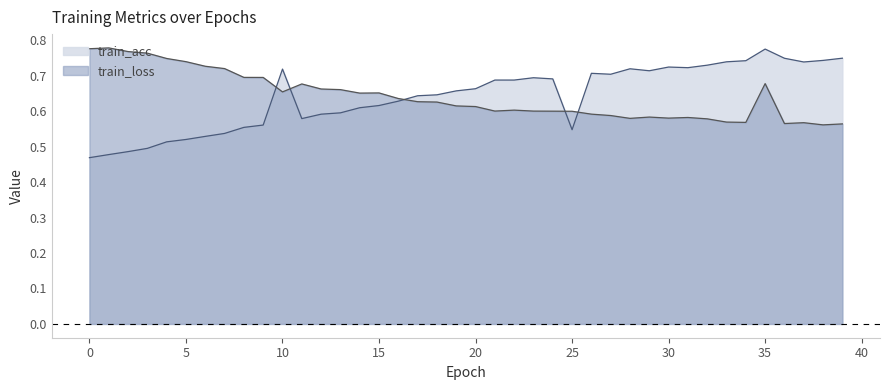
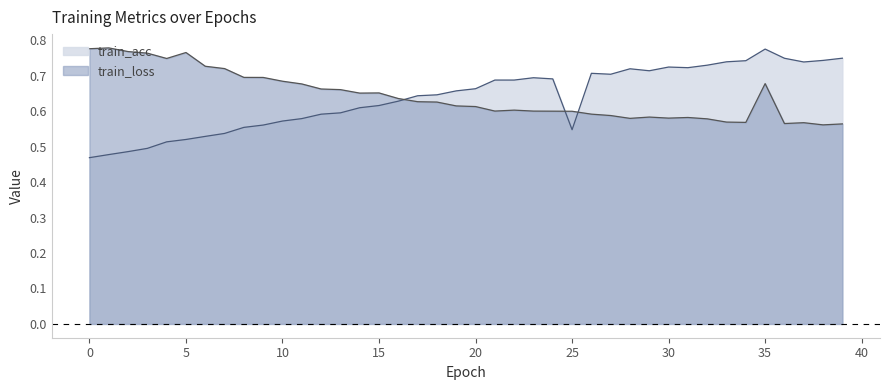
  {
    "train_acc": {
      "0": 0.47,
      "5": 0.52,
-     "10": 0.72,
+     "10": 0.57,
      "15": 0.62,
      "20": 0.66,
      "25": 0.55,
      "30": 0.72,
      "35": 0.78
    },
    "train_loss": {
      "0": 0.78,
-     "5": 0.74,
-     "10": 0.65,
+     "5": 0.77,
+     "10": 0.68,
      "15": 0.65,
      "20": 0.61,
      "25": 0.60,
      "30": 0.58,
      "35": 0.68
    }
  }
